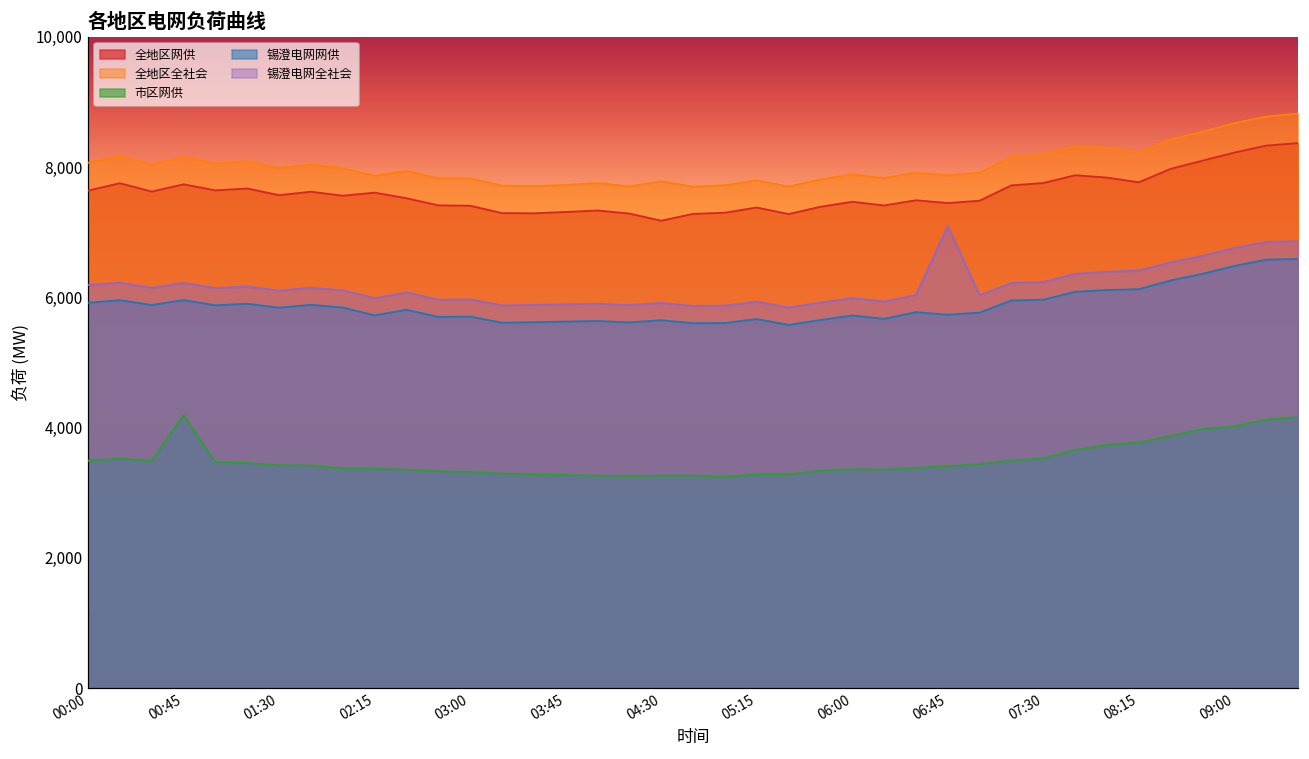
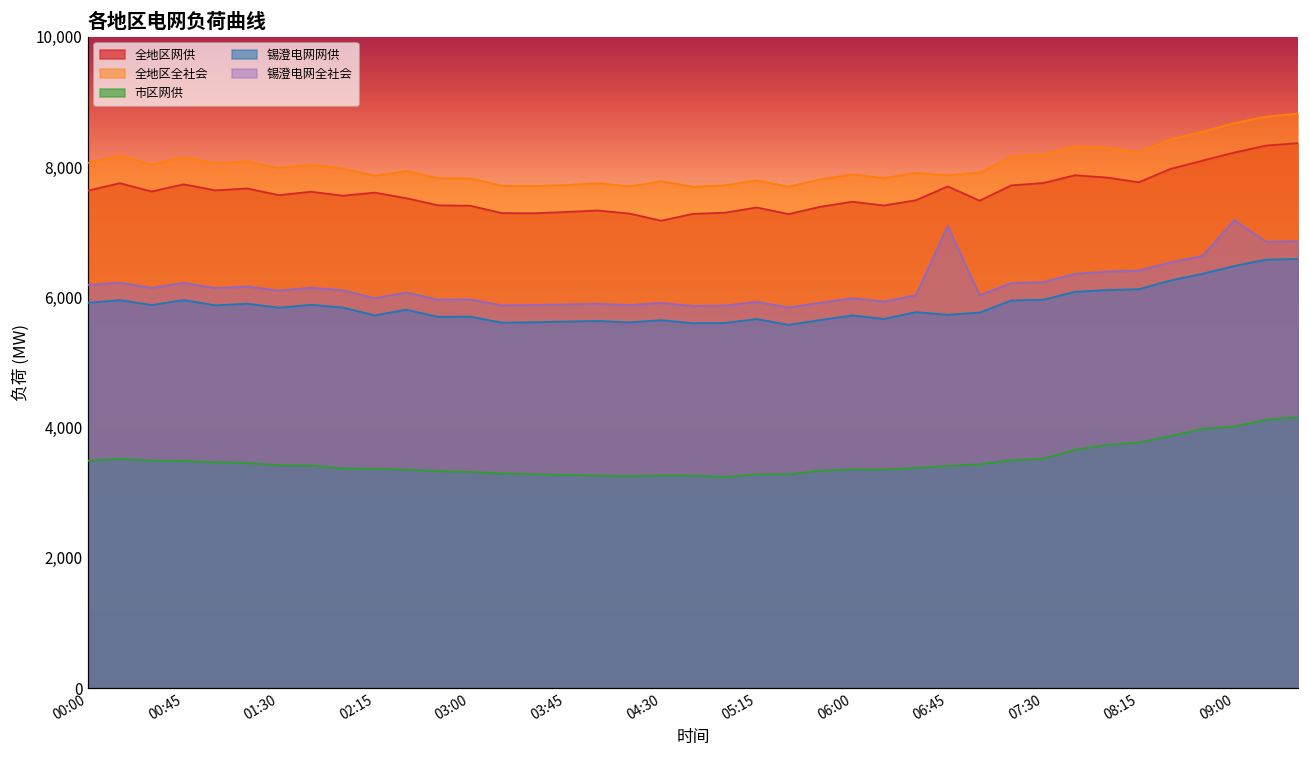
  {
    "全地区网供": {
      "00:00": "7,600",
      "00:45": "7,700",
      "01:30": "7,600",
      "02:15": "7,600",
      "03:00": "7,400",
      "03:45": "7,300",
      "04:30": "7,200",
      "05:15": "7,400",
      "06:00": "7,500",
-     "06:45": "7,400",
+     "06:45": "7,700",
      "07:30": "7,800",
      "08:15": "7,800",
      "09:00": "8,200"
    },
    "全地区全社会": {
      "00:00": "8,100",
      "00:45": "8,100",
      "01:30": "8,000",
      "02:15": "7,900",
      "03:00": "7,800",
      "03:45": "7,700",
      "04:30": "7,800",
      "05:15": "7,800",
      "06:00": "7,900",
      "06:45": "7,900",
      "07:30": "8,200",
      "08:15": "8,200",
      "09:00": "8,700"
    },
    "市区网供": {
      "00:00": "3,500",
-     "00:45": "4,200",
+     "00:45": "3,500",
      "01:30": "3,400",
      "02:15": "3,400",
      "03:00": "3,300",
      "03:45": "3,300",
      "04:30": "3,300",
      "05:15": "3,300",
      "06:00": "3,400",
      "06:45": "3,400",
      "07:30": "3,500",
      "08:15": "3,800",
      "09:00": "4,000"
    },
    "锡澄电网网供": {
      "00:00": "5,900",
      "00:45": "6,000",
      "01:30": "5,800",
      "02:15": "5,700",
      "03:00": "5,700",
      "03:45": "5,600",
      "04:30": "5,600",
      "05:15": "5,700",
      "06:00": "5,700",
      "06:45": "5,700",
      "07:30": "6,000",
      "08:15": "6,100",
      "09:00": "6,500"
    },
    "锡澄电网全社会": {
      "00:00": "6,200",
      "00:45": "6,200",
      "01:30": "6,100",
      "02:15": "6,000",
      "03:00": "6,000",
      "03:45": "5,900",
      "04:30": "5,900",
      "05:15": "5,900",
      "06:00": "6,000",
      "06:45": "7,100",
      "07:30": "6,200",
      "08:15": "6,400",
-     "09:00": "6,800"
+     "09:00": "7,200"
    }
  }
